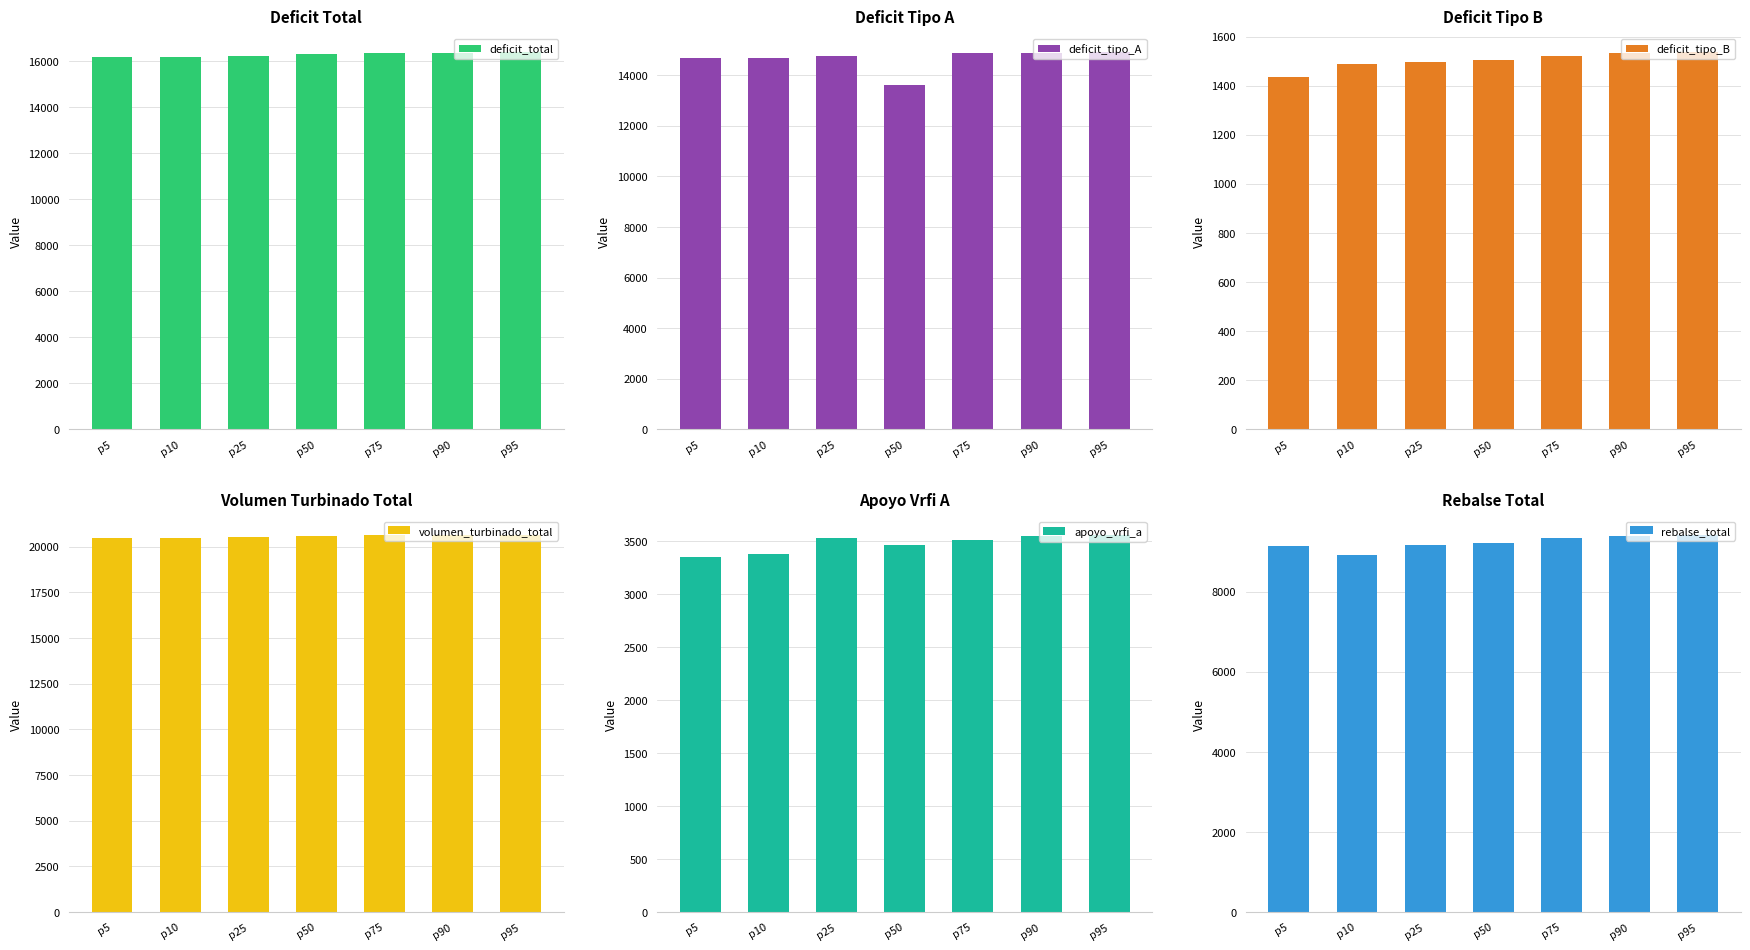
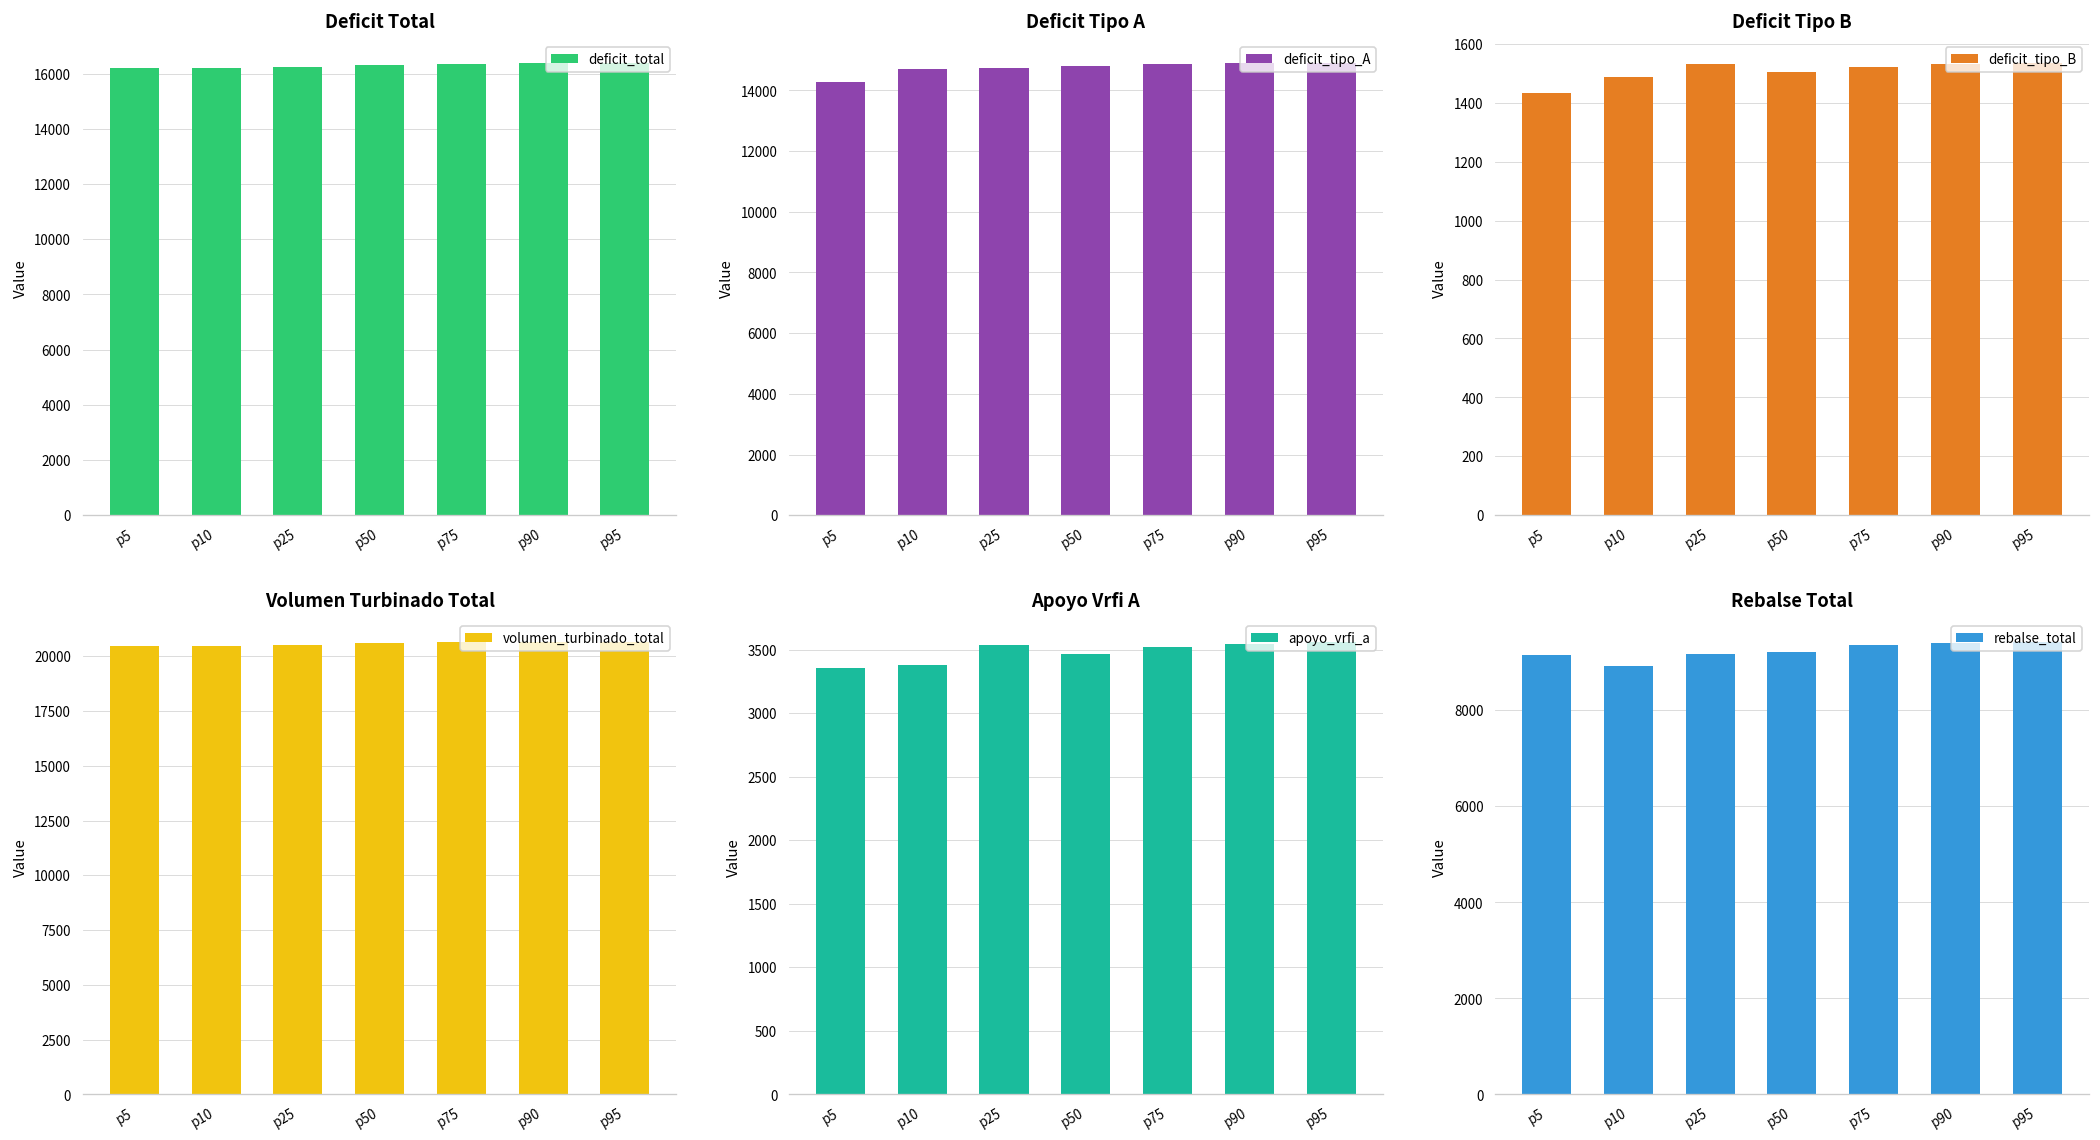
  {
    "Deficit Total": {
      "p5": 16200,
      "p10": 16200,
      "p25": 16300,
      "p50": 16300,
      "p75": 16300,
      "p90": 16400
    },
    "Deficit Tipo A": {
-     "p5": 14700,
+     "p5": 14300,
      "p10": 14700,
      "p25": 14700,
-     "p50": 13600,
+     "p50": 14800,
      "p75": 14900
    },
    "Deficit Tipo B": {
      "p5": 1430,
      "p10": 1490,
-     "p25": 1500,
+     "p25": 1530,
      "p50": 1510,
      "p75": 1520
    },
    "Volumen Turbinado Total": {
      "p5": 20500,
      "p10": 20500,
      "p25": 20500,
      "p50": 20600
    },
    "Apoyo Vrfi A": {
      "p5": 3350,
      "p10": 3380,
      "p25": 3530,
      "p50": 3470,
      "p75": 3520
    },
    "Rebalse Total": {
      "p5": 9200,
      "p10": 8900,
      "p25": 9200,
      "p50": 9200,
      "p75": 9400
    }
  }
